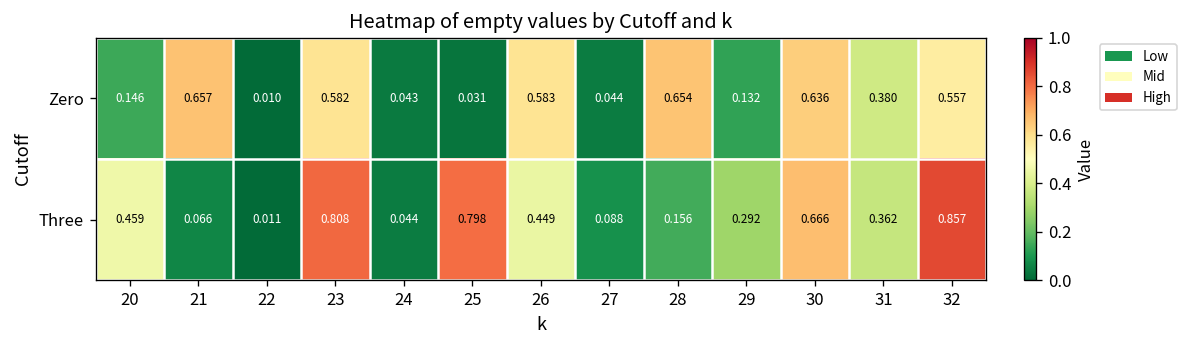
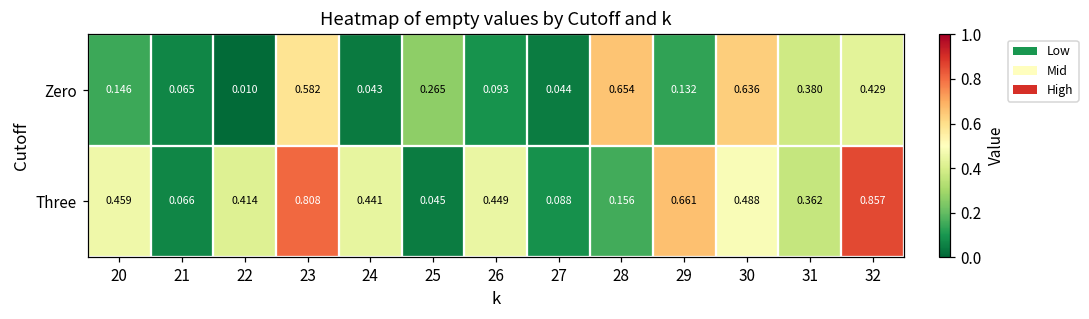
  {
    "Zero": {
      "20": 0.146,
-     "21": 0.657,
+     "21": 0.065,
      "22": 0.010,
      "23": 0.582,
      "24": 0.043,
-     "25": 0.031,
-     "26": 0.583,
+     "25": 0.265,
+     "26": 0.093,
      "27": 0.044,
      "28": 0.654,
      "29": 0.132,
      "30": 0.636,
      "31": 0.380,
-     "32": 0.557
+     "32": 0.429
    },
    "Three": {
      "20": 0.459,
      "21": 0.066,
-     "22": 0.011,
+     "22": 0.414,
      "23": 0.808,
-     "24": 0.044,
-     "25": 0.798,
+     "24": 0.441,
+     "25": 0.045,
      "26": 0.449,
      "27": 0.088,
      "28": 0.156,
-     "29": 0.292,
-     "30": 0.666,
+     "29": 0.661,
+     "30": 0.488,
      "31": 0.362,
      "32": 0.857
    }
  }
